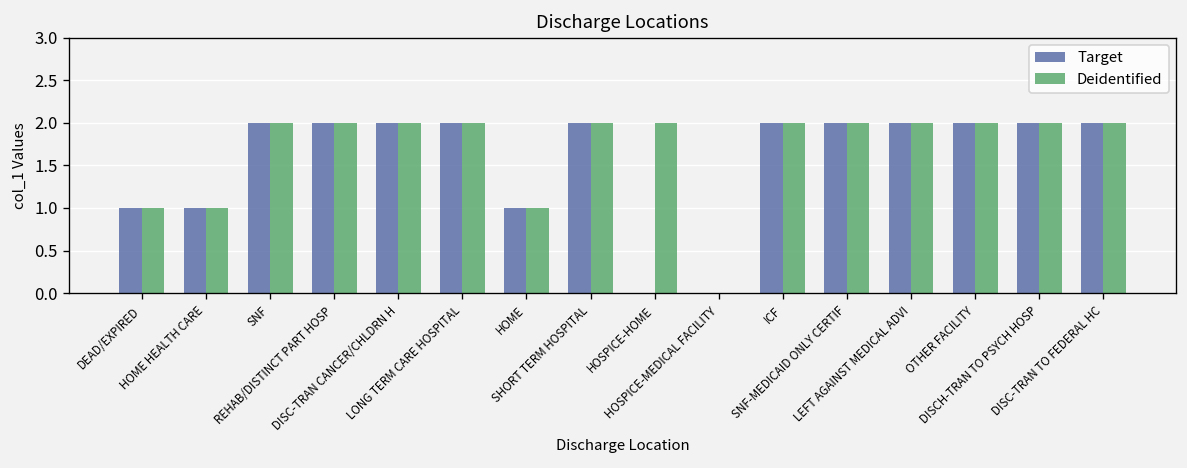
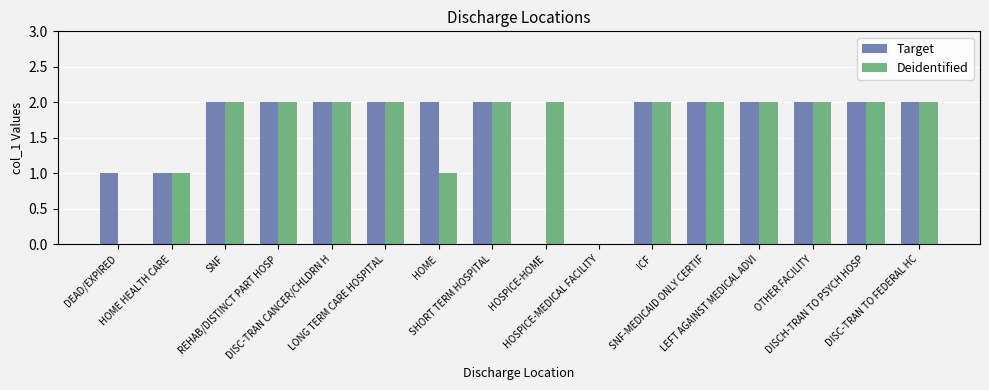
  {
    "Target": {
      "DEAD/EXPIRED": 1,
      "HOME HEALTH CARE": 1,
      "SNF": 2,
      "REHAB/DISTINCT PART HOSP": 2,
      "DISC-TRAN CANCER/CHLDRN H": 2,
      "LONG TERM CARE HOSPITAL": 2,
-     "HOME": 1,
+     "HOME": 2,
      "SHORT TERM HOSPITAL": 2,
      "HOSPICE-HOME": 0,
      "HOSPICE-MEDICAL FACILITY": 0,
      "ICF": 2,
      "SNF-MEDICAID ONLY CERTIF": 2,
      "LEFT AGAINST MEDICAL ADVI": 2,
      "OTHER FACILITY": 2,
      "DISCH-TRAN TO PSYCH HOSP": 2,
      "DISC-TRAN TO FEDERAL HC": 2
    },
    "Deidentified": {
-     "DEAD/EXPIRED": 1,
+     "DEAD/EXPIRED": 0,
      "HOME HEALTH CARE": 1,
      "SNF": 2,
      "REHAB/DISTINCT PART HOSP": 2,
      "DISC-TRAN CANCER/CHLDRN H": 2,
      "LONG TERM CARE HOSPITAL": 2,
      "HOME": 1,
      "SHORT TERM HOSPITAL": 2,
      "HOSPICE-HOME": 2,
      "HOSPICE-MEDICAL FACILITY": 0,
      "ICF": 2,
      "SNF-MEDICAID ONLY CERTIF": 2,
      "LEFT AGAINST MEDICAL ADVI": 2,
      "OTHER FACILITY": 2,
      "DISCH-TRAN TO PSYCH HOSP": 2,
      "DISC-TRAN TO FEDERAL HC": 2
    }
  }
